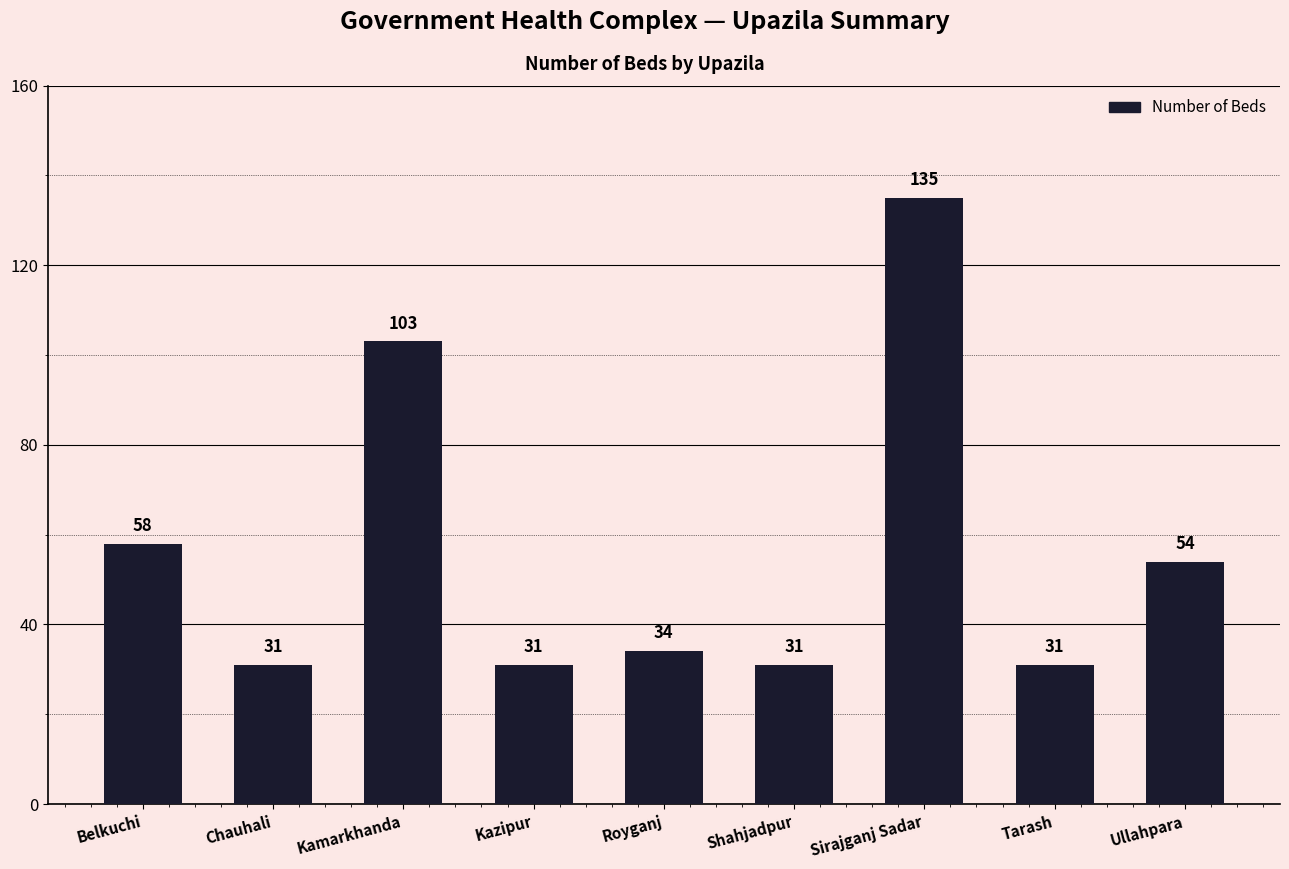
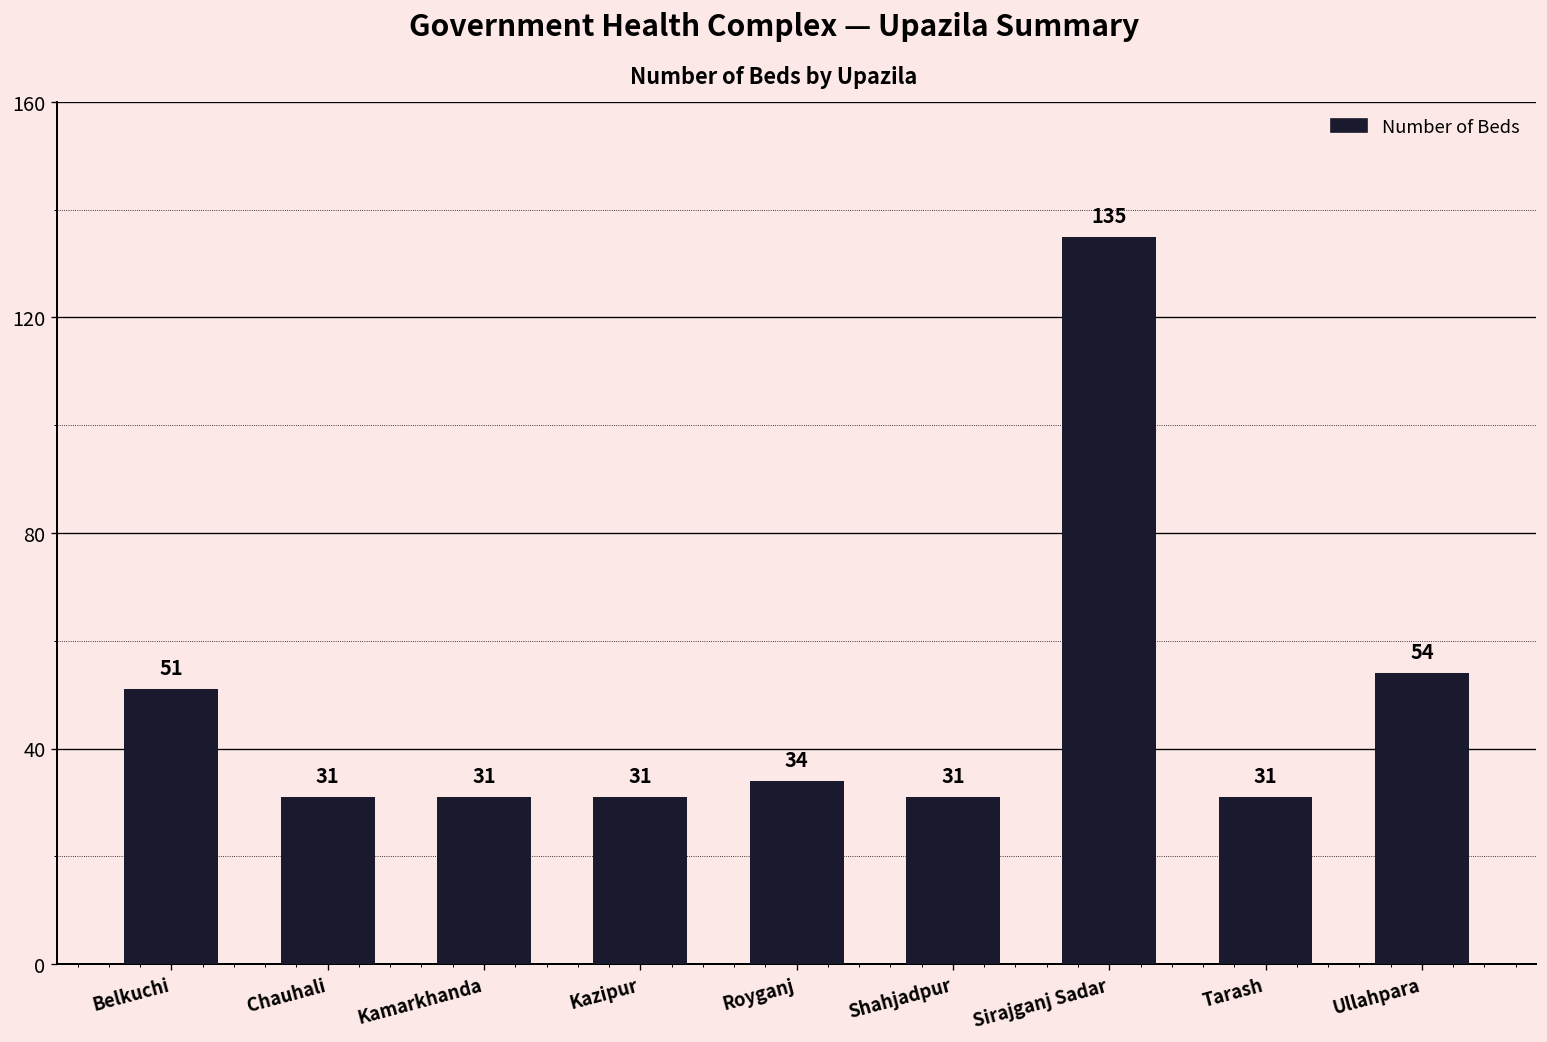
  {
-   "Belkuchi": 58,
+   "Belkuchi": 51,
    "Chauhali": 31,
-   "Kamarkhanda": 103,
+   "Kamarkhanda": 31,
    "Kazipur": 31,
    "Royganj": 34,
    "Shahjadpur": 31,
    "Sirajganj Sadar": 135,
    "Tarash": 31,
    "Ullahpara": 54
  }
